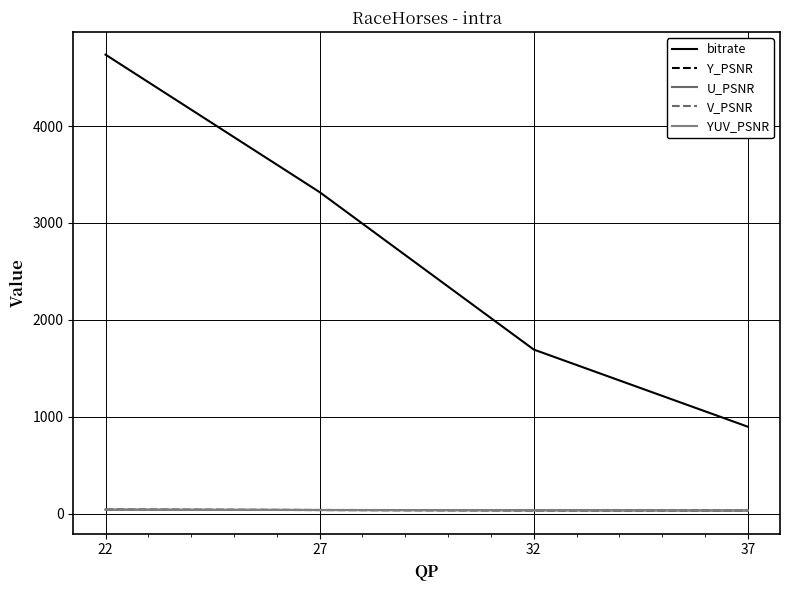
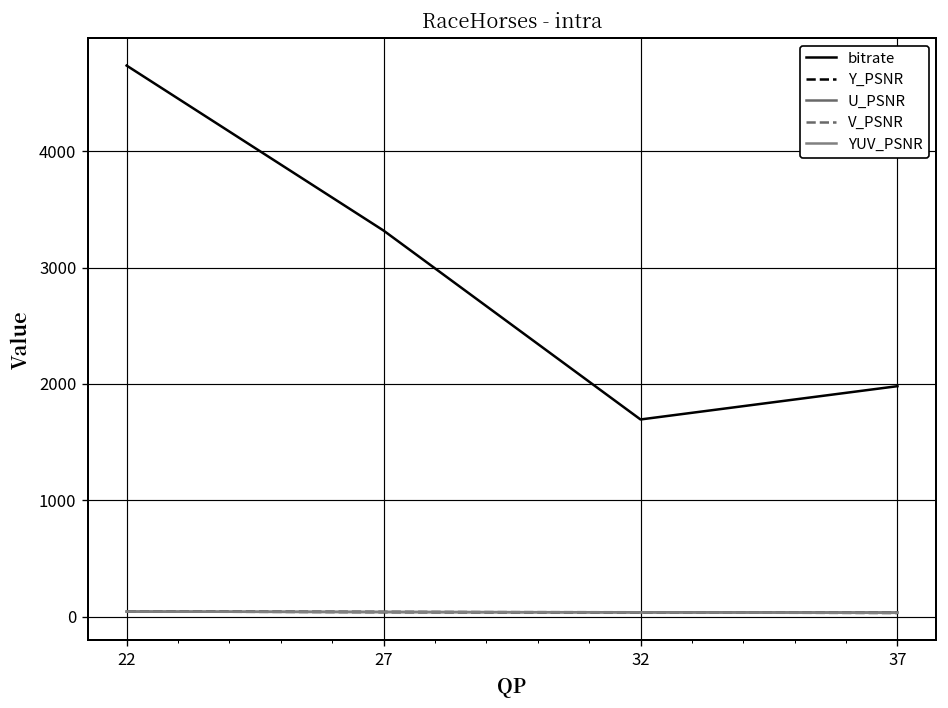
  {
    "bitrate": {
      "22": 4700,
      "27": 3300,
      "32": 1700,
-     "37": 900
+     "37": 2000
    }
  }
